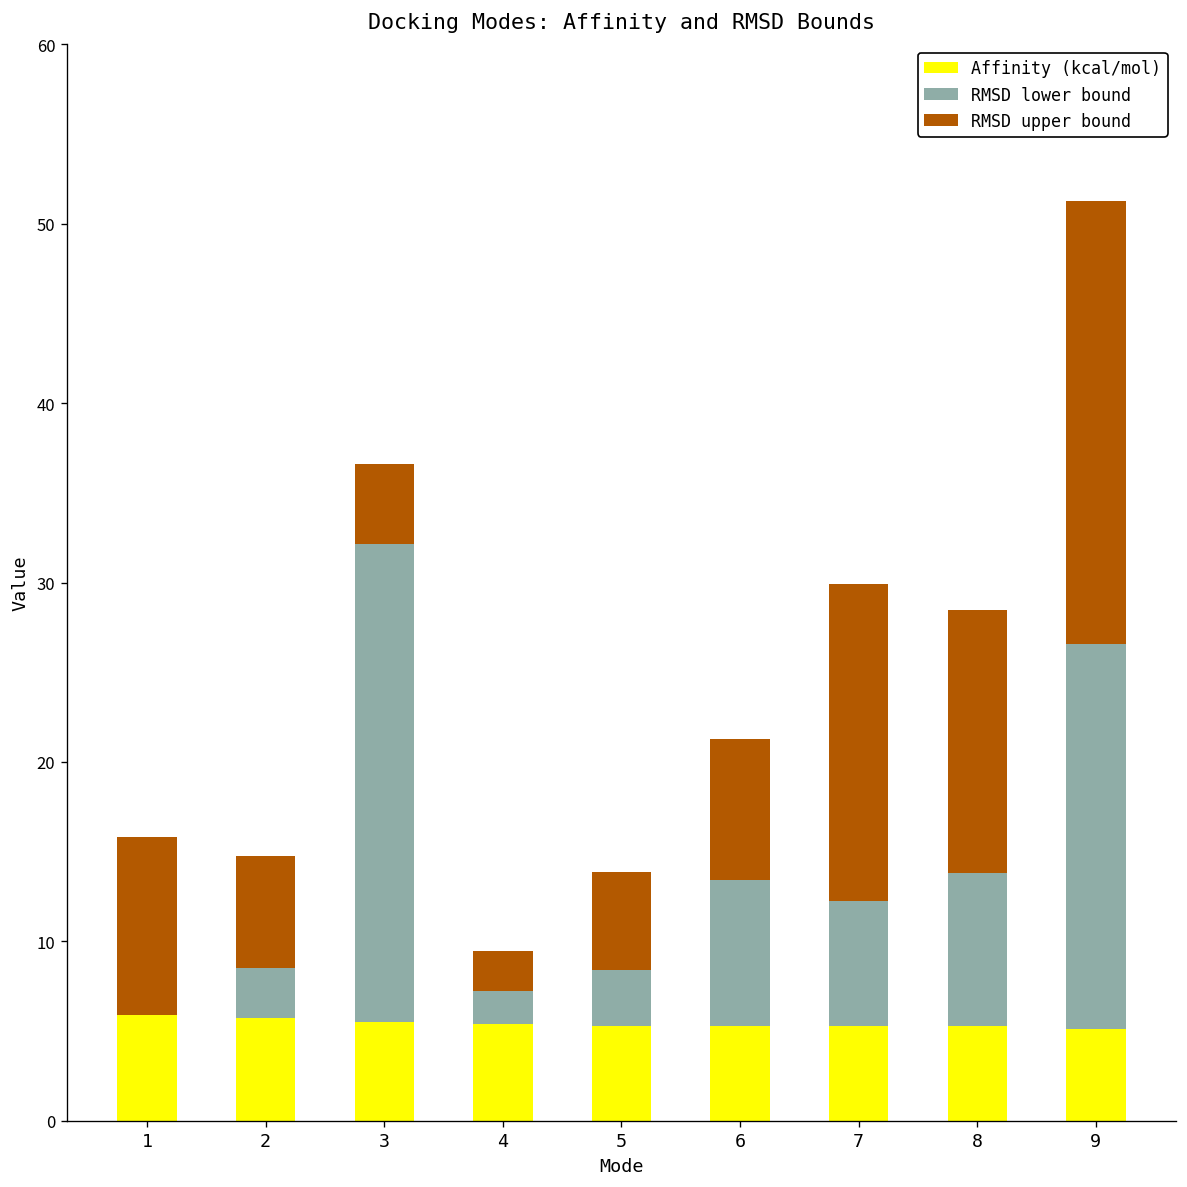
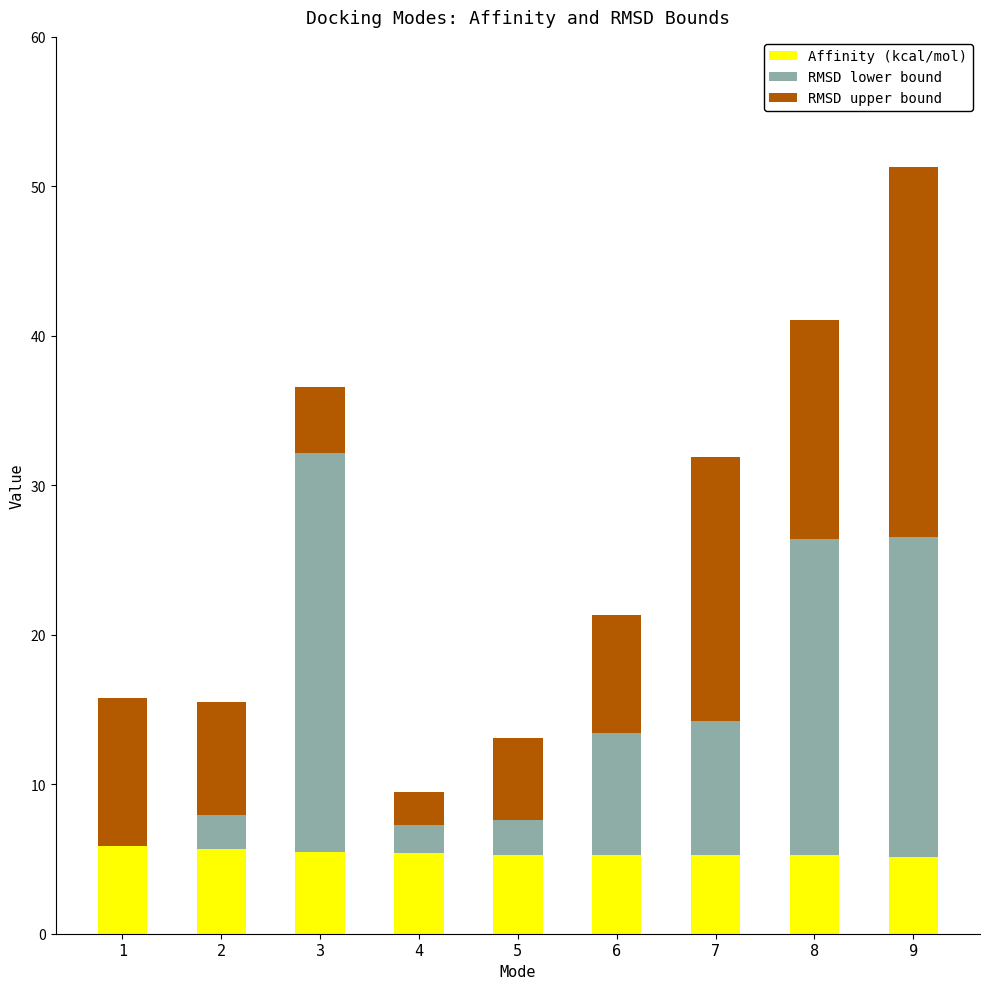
  {
    "Affinity (kcal/mol)": {
      "1": 5.9,
      "2": 5.7,
      "3": 5.5,
      "4": 5.4,
      "5": 5.3,
      "6": 5.3,
      "7": 5.3,
      "8": 5.3,
      "9": 5.1
    },
    "RMSD lower bound": {
      "1": 0.0,
-     "2": 2.8,
+     "2": 2.2,
      "3": 26.6,
      "4": 1.8,
-     "5": 3.1,
+     "5": 2.3,
      "6": 8.1,
-     "7": 7.0,
-     "8": 8.5,
+     "7": 8.9,
+     "8": 21.1,
      "9": 21.5
    },
    "RMSD upper bound": {
      "1": 9.9,
-     "2": 6.2,
+     "2": 7.6,
      "3": 4.5,
      "4": 2.2,
      "5": 5.4,
      "6": 7.9,
      "7": 17.7,
      "8": 14.7,
      "9": 24.7
    }
  }
